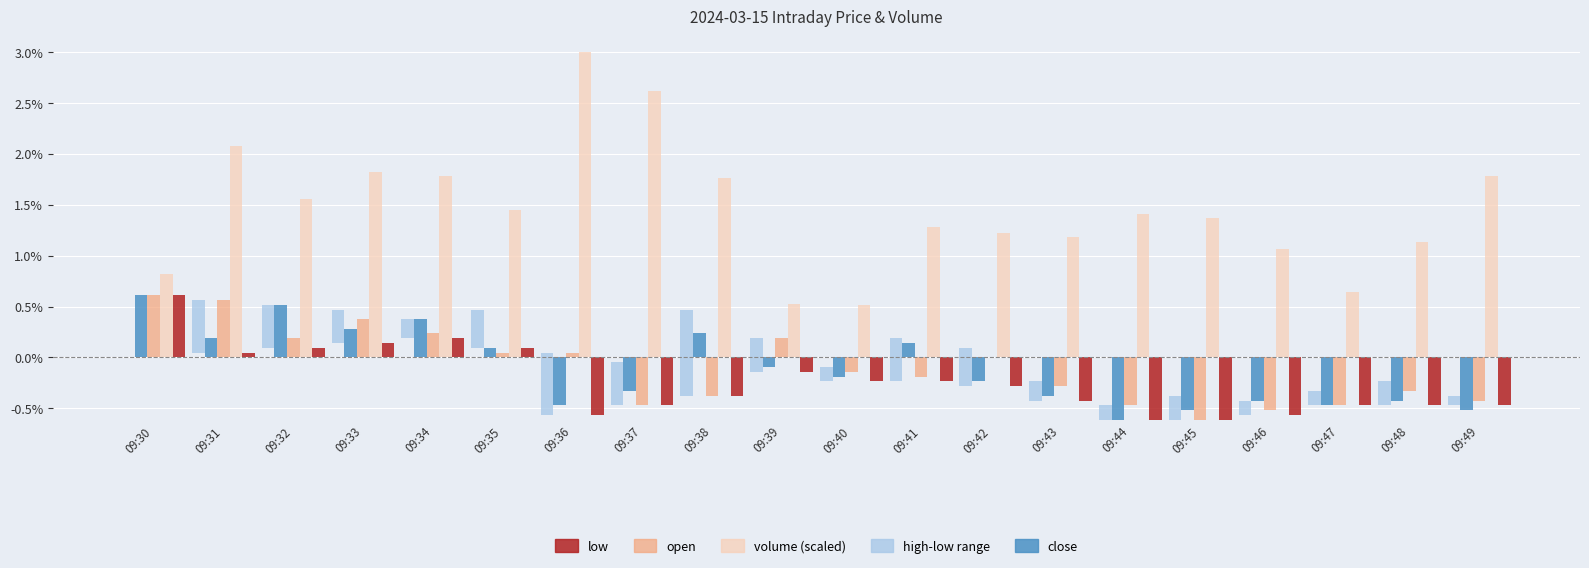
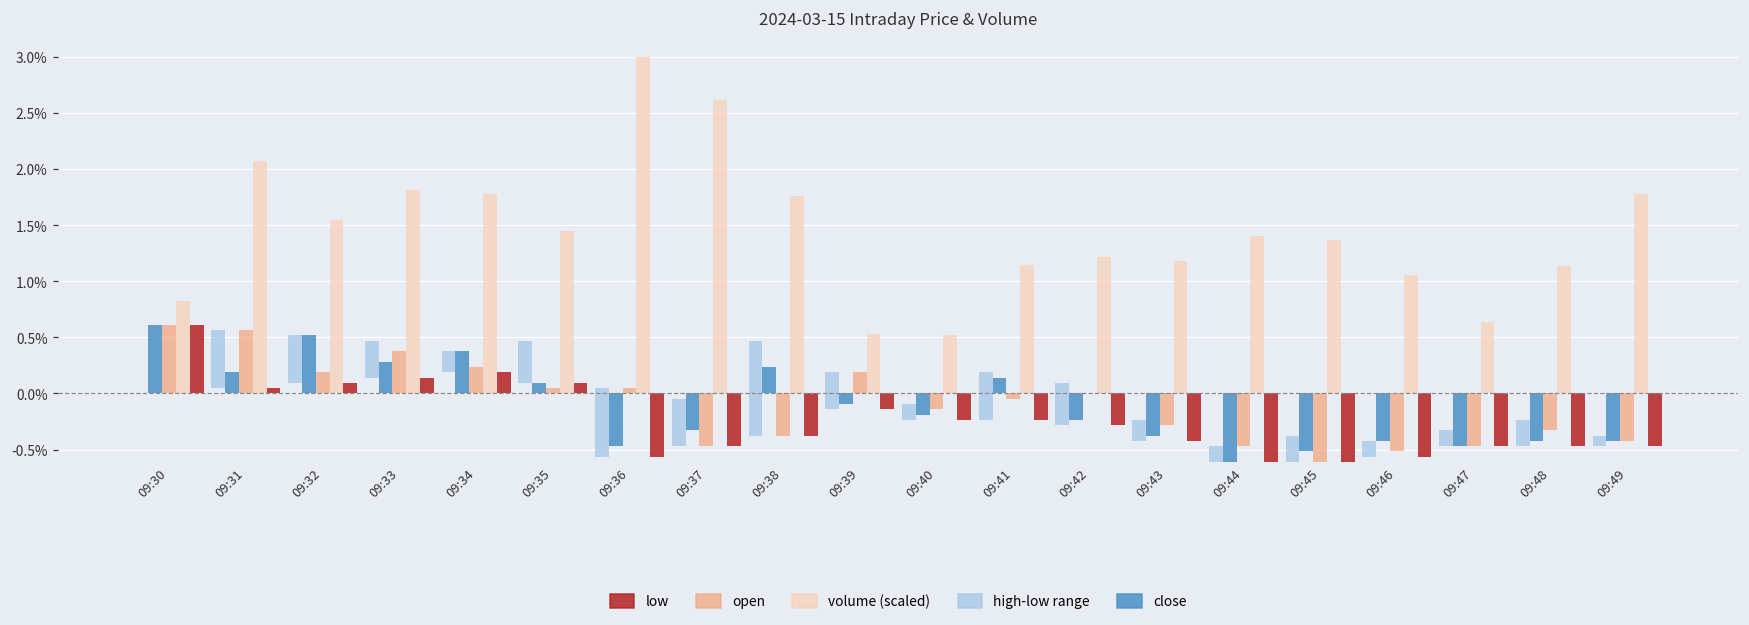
  {
    "high-low range": {
      "09:30": "0.00%"
    },
    "close": {
      "09:30": "0.61%",
      "09:31": "0.19%",
      "09:32": "0.52%",
      "09:33": "0.28%",
      "09:34": "0.38%",
      "09:35": "0.09%",
      "09:36": "-0.47%",
      "09:37": "-0.33%",
      "09:38": "0.24%",
      "09:39": "-0.09%",
      "09:40": "-0.19%",
      "09:41": "0.14%",
      "09:42": "-0.24%",
      "09:43": "-0.38%",
      "09:44": "-0.61%",
      "09:45": "-0.52%",
      "09:46": "-0.42%",
      "09:47": "-0.47%",
      "09:48": "-0.42%",
-     "09:49": "-0.52%"
+     "09:49": "-0.42%"
    },
    "open": {
      "09:30": "0.61%",
      "09:31": "0.56%",
      "09:32": "0.19%",
      "09:33": "0.38%",
      "09:34": "0.24%",
      "09:35": "0.05%",
      "09:36": "0.05%",
      "09:37": "-0.47%",
      "09:38": "-0.38%",
      "09:39": "0.19%",
      "09:40": "-0.14%",
-     "09:41": "-0.19%",
+     "09:41": "-0.05%",
      "09:42": "0.00%",
      "09:43": "-0.28%",
      "09:44": "-0.47%",
      "09:45": "-0.61%",
      "09:46": "-0.52%",
      "09:47": "-0.47%",
      "09:48": "-0.33%",
      "09:49": "-0.42%"
    },
    "volume (scaled)": {
      "09:30": "0.82%",
      "09:31": "2.07%",
      "09:32": "1.55%",
      "09:33": "1.82%",
      "09:34": "1.78%",
      "09:35": "1.45%",
      "09:36": "3.00%",
      "09:37": "2.62%",
      "09:38": "1.76%",
      "09:39": "0.53%",
      "09:40": "0.52%",
-     "09:41": "1.28%",
+     "09:41": "1.15%",
      "09:42": "1.22%",
      "09:43": "1.18%",
      "09:44": "1.41%",
      "09:45": "1.37%",
      "09:46": "1.06%",
      "09:47": "0.64%",
      "09:48": "1.13%",
      "09:49": "1.78%"
    },
    "low": {
      "09:30": "0.61%",
      "09:31": "0.05%",
      "09:32": "0.09%",
      "09:33": "0.14%",
      "09:34": "0.19%",
      "09:35": "0.09%",
      "09:36": "-0.56%",
      "09:37": "-0.47%",
      "09:38": "-0.38%",
      "09:39": "-0.14%",
      "09:40": "-0.24%",
      "09:41": "-0.24%",
      "09:42": "-0.28%",
      "09:43": "-0.42%",
      "09:44": "-0.61%",
      "09:45": "-0.61%",
      "09:46": "-0.56%",
      "09:47": "-0.47%",
      "09:48": "-0.47%",
      "09:49": "-0.47%"
    }
  }
